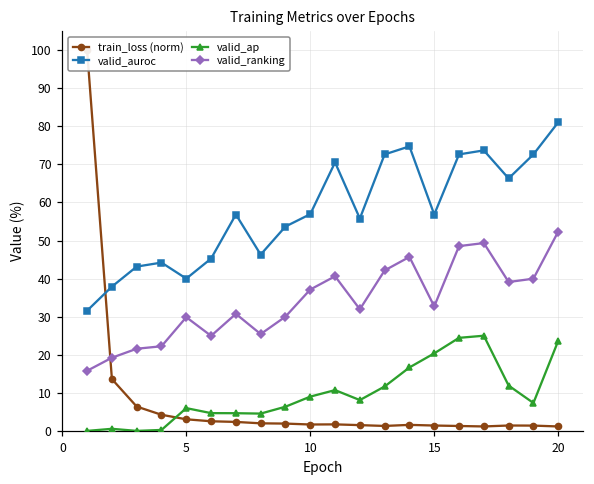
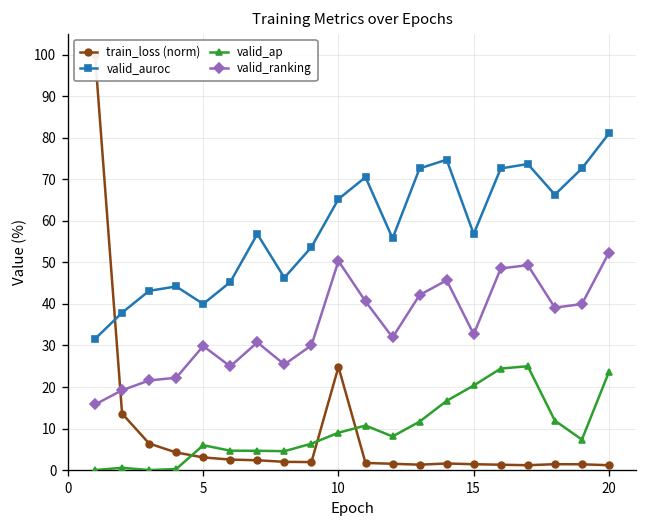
  {
    "train_loss (norm)": {
      "5": 3,
-     "10": 2,
+     "10": 25,
      "15": 1,
      "20": 1
    },
    "valid_auroc": {
      "5": 40,
-     "10": 57,
+     "10": 65,
      "15": 57,
      "20": 81
    },
    "valid_ap": {
      "5": 6,
      "10": 9,
      "15": 20,
      "20": 24
    },
    "valid_ranking": {
      "5": 30,
-     "10": 37,
+     "10": 50,
      "15": 33,
      "20": 52
    }
  }
